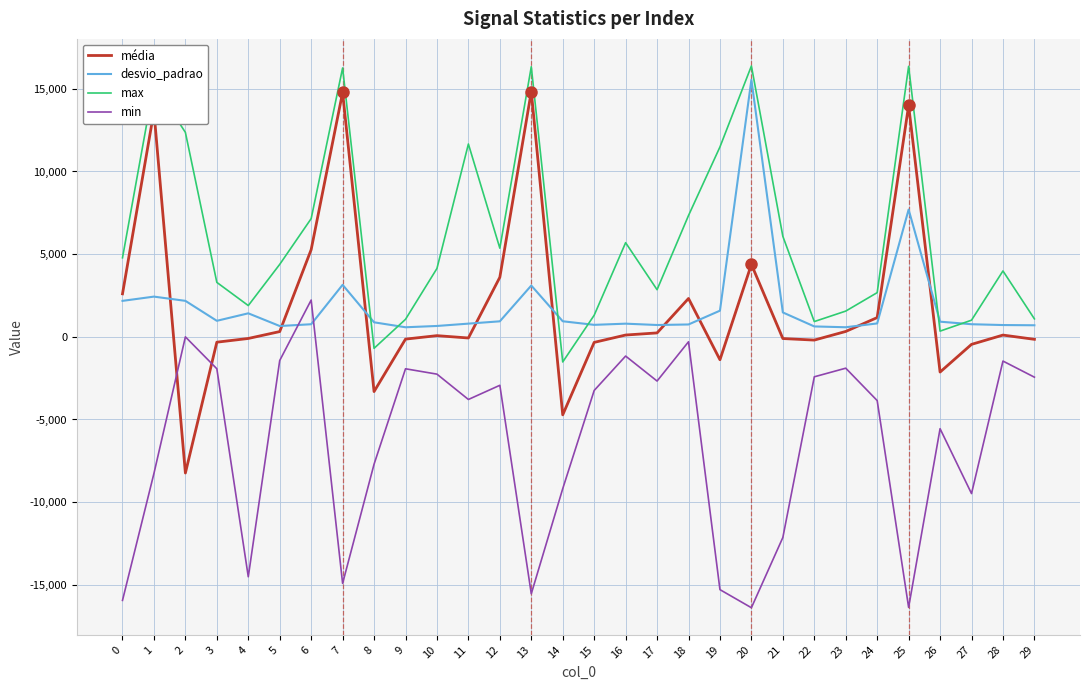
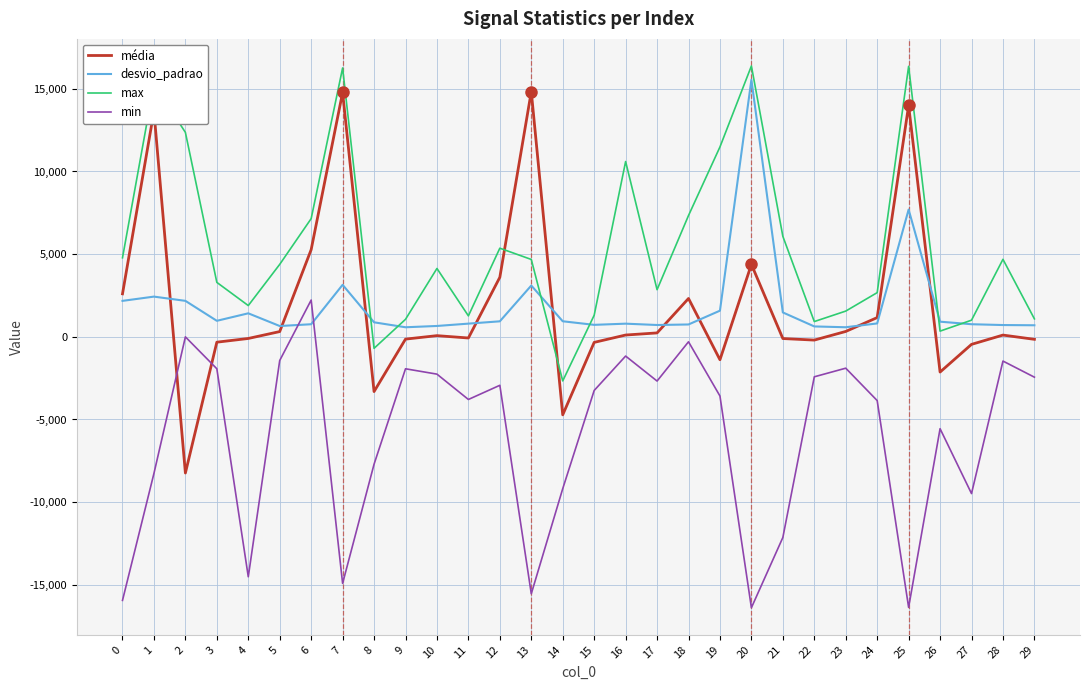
  {
    "desvio_padrao": {
      "0": "2,200",
      "1": "2,400",
      "2": "2,200",
      "3": "1,000",
      "4": "1,400",
      "5": "700",
      "6": "800",
      "7": "3,100",
      "8": "900",
      "9": "600",
      "10": "700",
      "11": "800",
      "12": "900",
      "13": "3,100",
      "14": "900",
      "15": "700",
      "16": "800",
      "17": "700",
      "18": "700",
      "19": "1,600",
      "20": "15,500",
      "21": "1,500",
      "22": "600",
      "23": "600",
      "24": "800",
      "25": "7,700",
      "26": "900",
      "27": "800",
      "28": "700",
      "29": "700"
    },
    "max": {
      "0": "4,800",
      "2": "12,400",
      "3": "3,300",
      "4": "1,900",
      "5": "4,400",
      "6": "7,100",
      "7": "16,300",
      "8": "-700",
      "9": "1,100",
      "10": "4,100",
-     "11": "11,700",
+     "11": "1,300",
      "12": "5,400",
-     "13": "16,300",
-     "14": "-1,500",
+     "13": "4,700",
+     "14": "-2,700",
      "15": "1,300",
-     "16": "5,700",
+     "16": "10,600",
      "17": "2,900",
      "18": "7,300",
      "19": "11,500",
      "20": "16,400",
      "21": "6,100",
      "22": "900",
      "23": "1,600",
      "24": "2,700",
      "25": "16,400",
      "26": "300",
      "27": "1,000",
-     "28": "4,000",
+     "28": "4,700",
      "29": "1,100"
    },
    "min": {
      "0": "-15,900",
      "1": "-8,300",
      "2": "0",
      "3": "-1,900",
      "4": "-14,500",
      "5": "-1,400",
      "6": "2,200",
      "7": "-14,900",
      "8": "-7,700",
      "9": "-1,900",
      "10": "-2,300",
      "11": "-3,800",
      "12": "-2,900",
      "13": "-15,500",
      "14": "-9,200",
      "15": "-3,200",
      "16": "-1,200",
      "17": "-2,700",
      "18": "-300",
-     "19": "-15,300",
+     "19": "-3,600",
      "20": "-16,400",
      "21": "-12,100",
      "22": "-2,400",
      "23": "-1,900",
      "24": "-3,900",
      "25": "-16,400",
      "26": "-5,600",
      "27": "-9,500",
      "28": "-1,500",
      "29": "-2,400"
    }
  }
